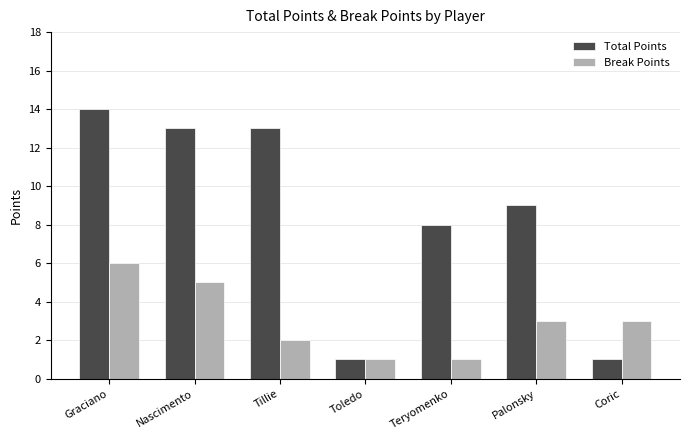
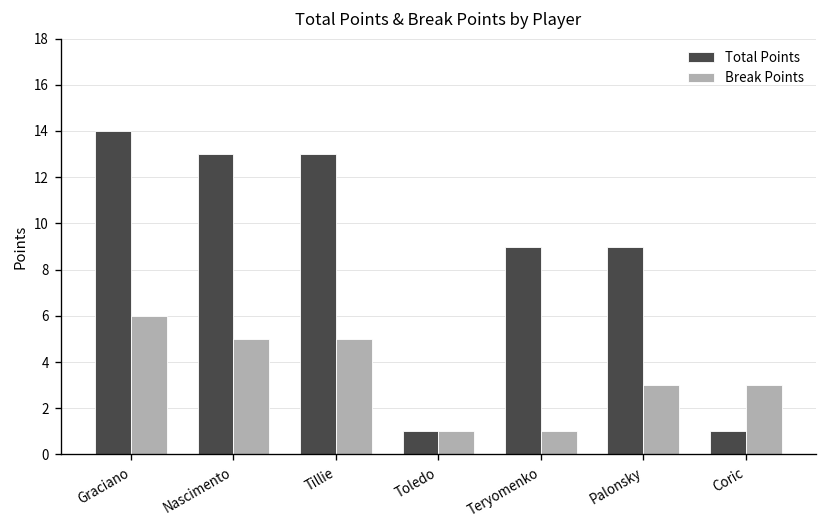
  {
    "Total Points": {
      "Graciano": 14,
      "Nascimento": 13,
      "Tillie": 13,
      "Toledo": 1,
-     "Teryomenko": 8,
+     "Teryomenko": 9,
      "Palonsky": 9,
      "Coric": 1
    },
    "Break Points": {
      "Graciano": 6,
      "Nascimento": 5,
-     "Tillie": 2,
+     "Tillie": 5,
      "Toledo": 1,
      "Teryomenko": 1,
      "Palonsky": 3,
      "Coric": 3
    }
  }
